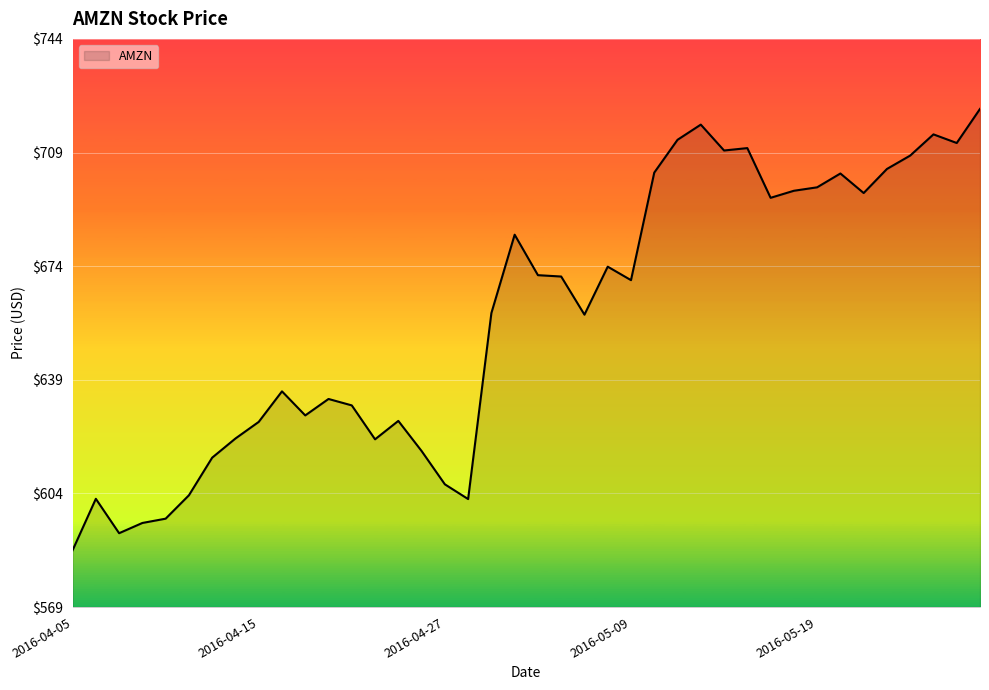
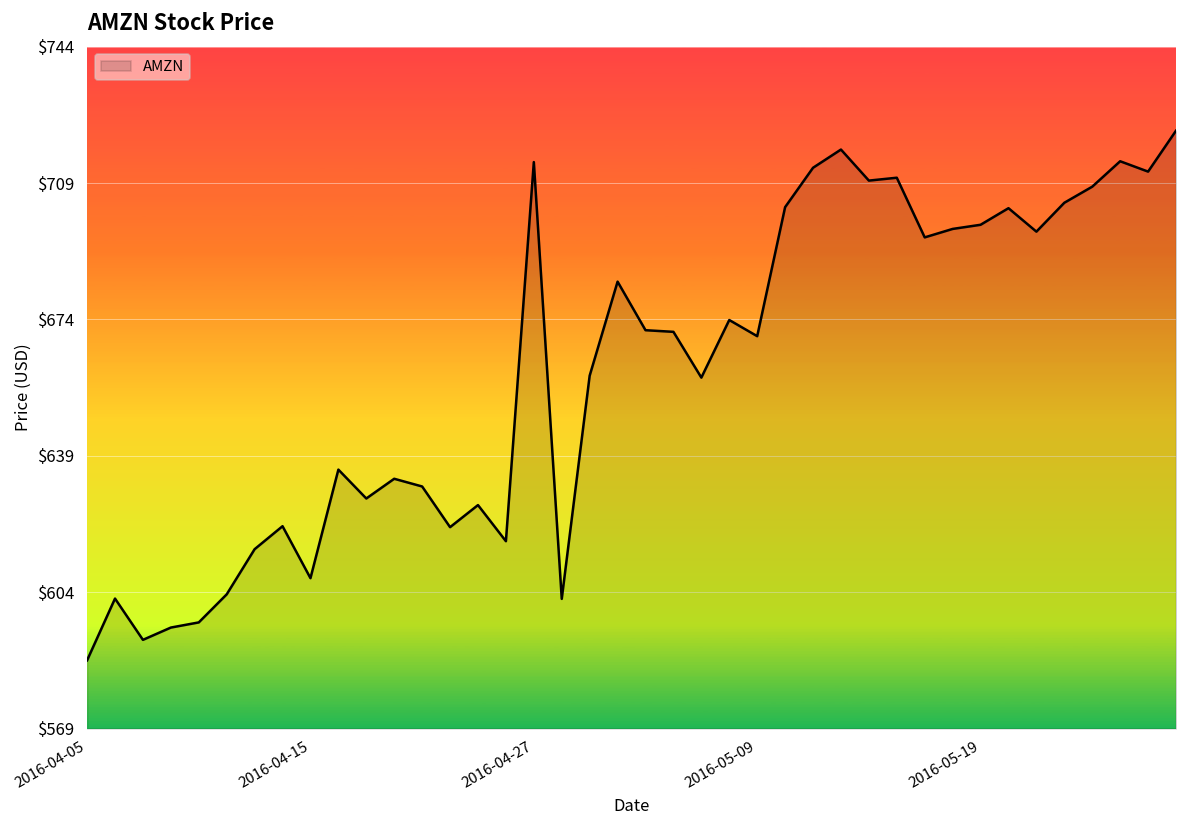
  {
    "2016-04-05": "$586",
-   "2016-04-15": "$626",
-   "2016-04-27": "$607",
+   "2016-04-15": "$607",
+   "2016-04-27": "$715",
    "2016-05-09": "$670",
    "2016-05-19": "$699"
  }
